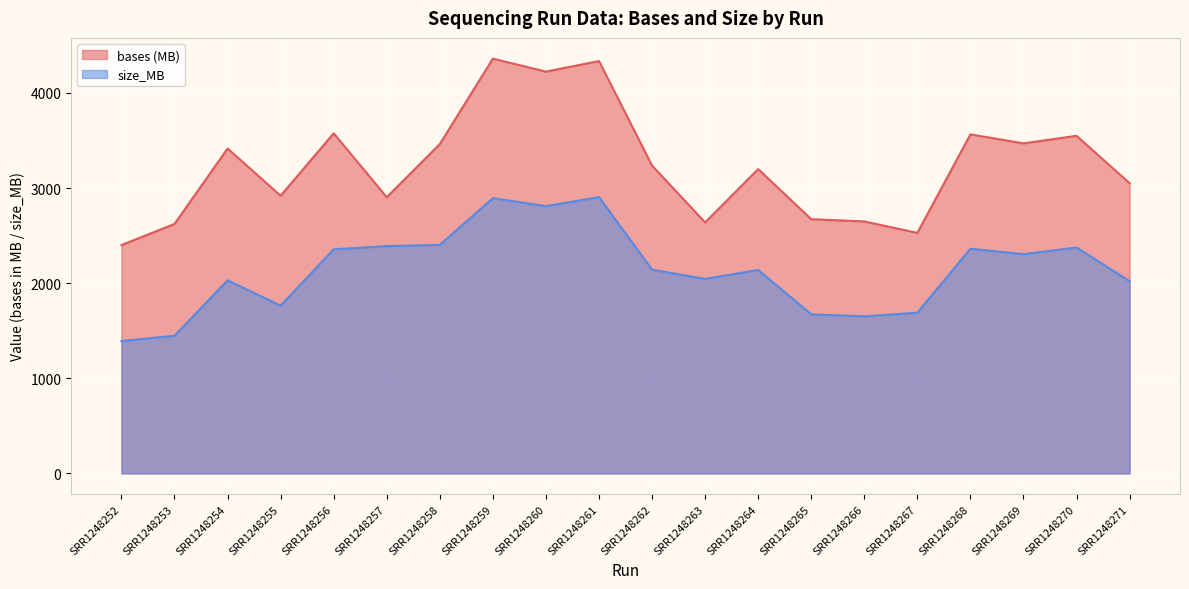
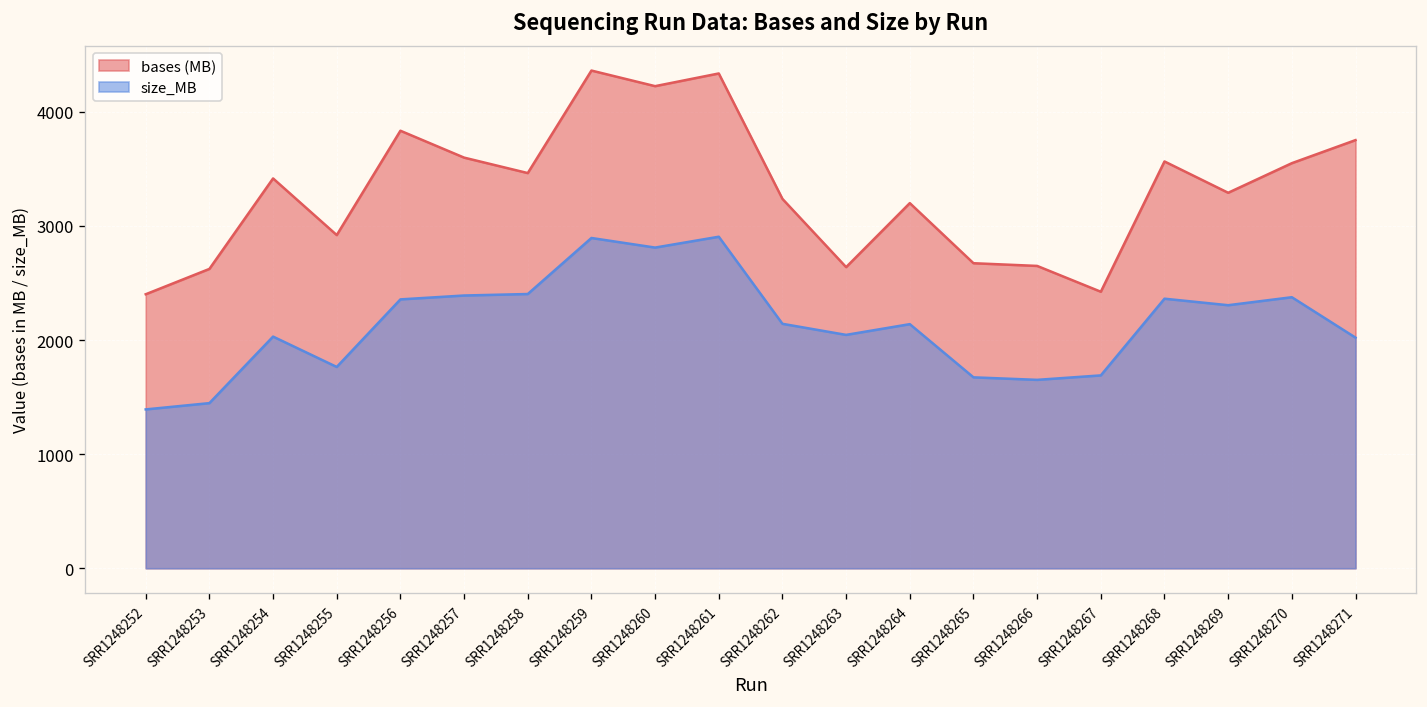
  {
    "bases (MB)": {
      "SRR1248252": 2400,
      "SRR1248253": 2600,
      "SRR1248254": 3400,
      "SRR1248255": 2900,
-     "SRR1248256": 3600,
-     "SRR1248257": 2900,
+     "SRR1248256": 3800,
+     "SRR1248257": 3600,
      "SRR1248258": 3500,
      "SRR1248259": 4400,
      "SRR1248260": 4200,
      "SRR1248261": 4300,
      "SRR1248262": 3200,
      "SRR1248263": 2600,
      "SRR1248264": 3200,
      "SRR1248265": 2700,
      "SRR1248266": 2600,
-     "SRR1248267": 2500,
+     "SRR1248267": 2400,
      "SRR1248268": 3600,
-     "SRR1248269": 3500,
+     "SRR1248269": 3300,
      "SRR1248270": 3500,
-     "SRR1248271": 3100
+     "SRR1248271": 3800
    },
    "size_MB": {
      "SRR1248252": 1400,
      "SRR1248253": 1400,
      "SRR1248254": 2000,
      "SRR1248255": 1800,
      "SRR1248256": 2400,
      "SRR1248257": 2400,
      "SRR1248258": 2400,
      "SRR1248259": 2900,
      "SRR1248260": 2800,
      "SRR1248261": 2900,
      "SRR1248262": 2100,
      "SRR1248263": 2000,
      "SRR1248264": 2100,
      "SRR1248265": 1700,
      "SRR1248266": 1700,
      "SRR1248267": 1700,
      "SRR1248268": 2400,
      "SRR1248269": 2300,
      "SRR1248270": 2400,
      "SRR1248271": 2000
    }
  }
